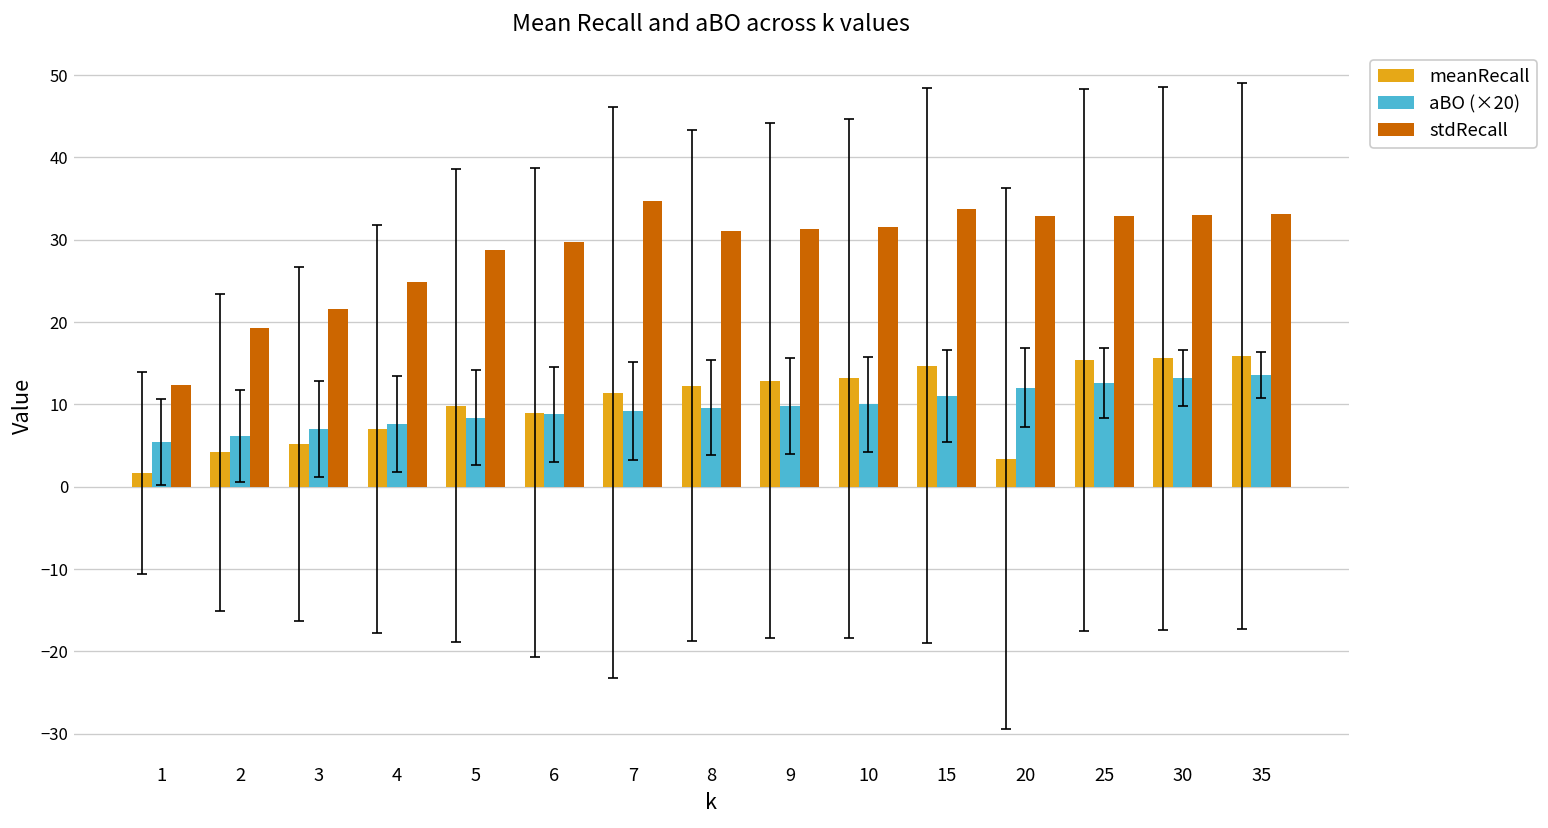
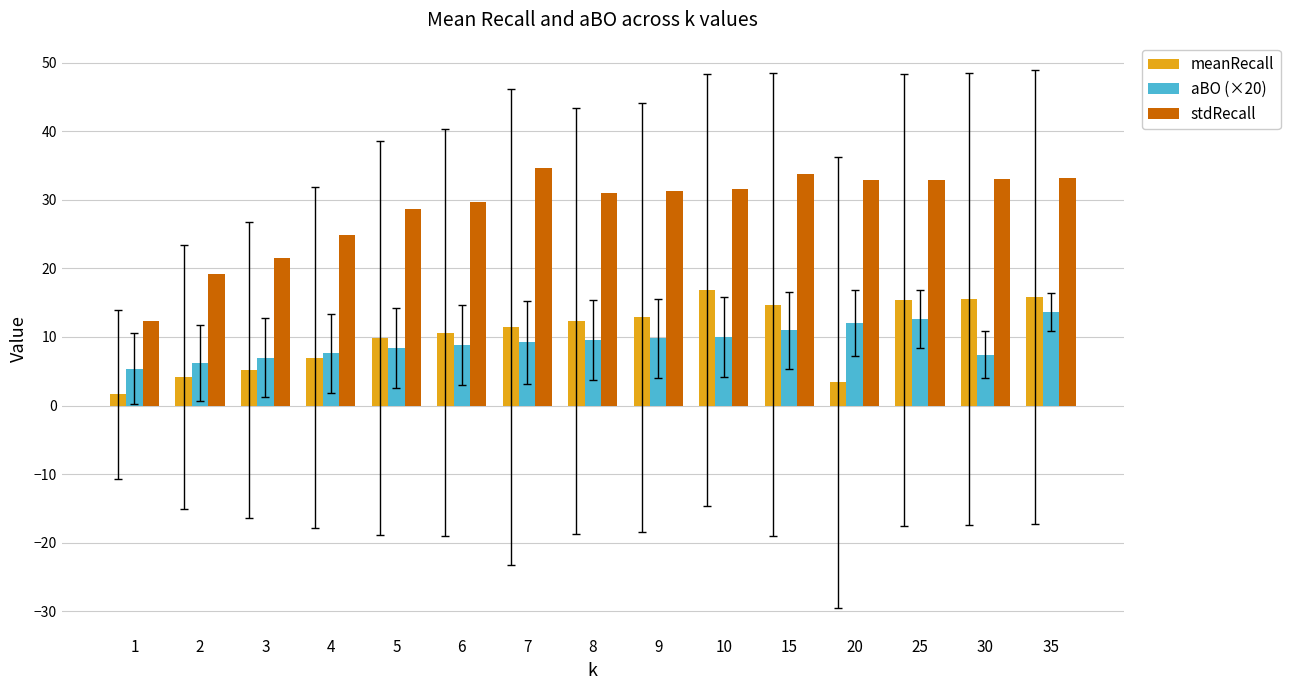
  {
    "meanRecall": {
      "1": 2,
      "2": 4,
      "3": 5,
      "4": 7,
      "5": 10,
-     "6": 9,
+     "6": 11,
      "7": 11,
      "8": 12,
      "9": 13,
-     "10": 13,
+     "10": 17,
      "15": 15,
      "20": 3,
      "25": 15,
      "30": 16,
      "35": 16
    },
    "aBO (×20)": {
      "1": 5,
      "2": 6,
      "3": 7,
      "4": 8,
      "5": 8,
      "6": 9,
      "7": 9,
      "8": 10,
      "9": 10,
      "10": 10,
      "15": 11,
      "20": 12,
      "25": 13,
-     "30": 13,
+     "30": 7,
      "35": 14
    },
    "stdRecall": {
      "1": 12,
      "2": 19,
      "3": 22,
      "4": 25,
      "5": 29,
      "6": 30,
      "7": 35,
      "8": 31,
      "9": 31,
      "10": 32,
      "15": 34,
      "20": 33,
      "25": 33,
      "30": 33,
      "35": 33
    }
  }
